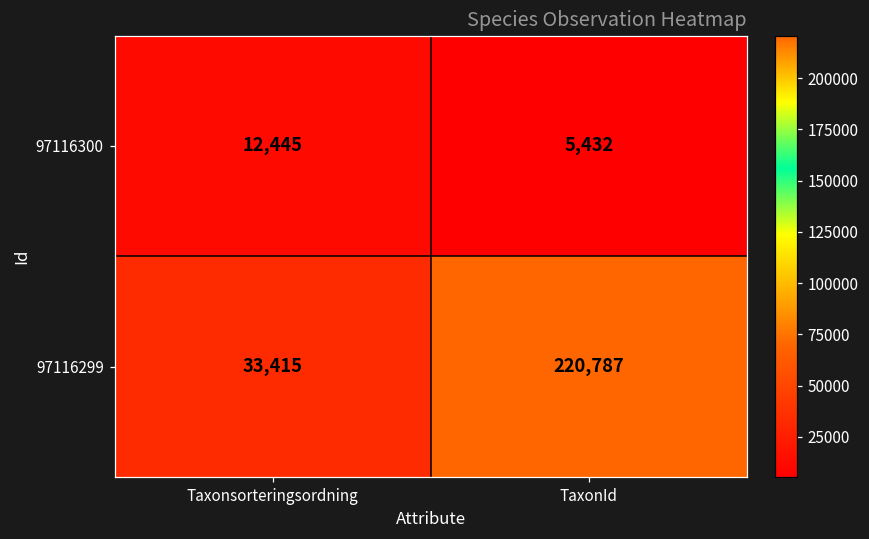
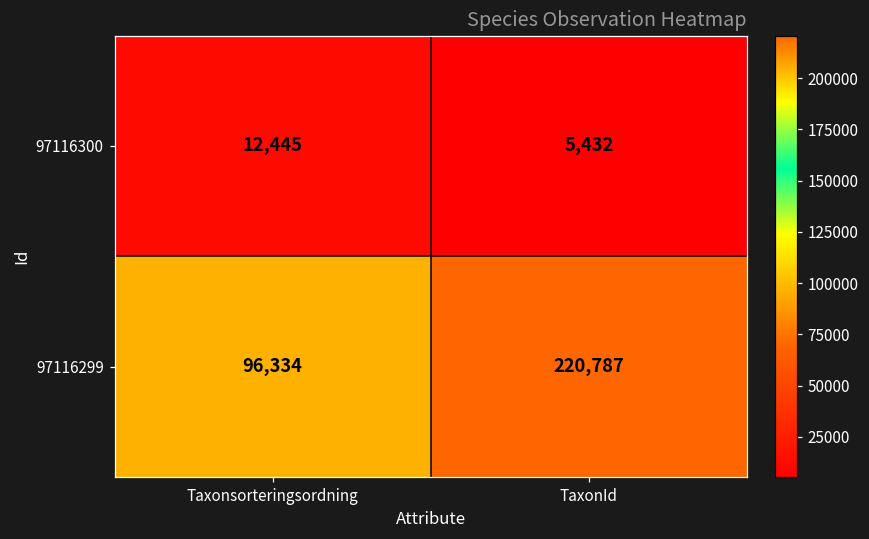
  {
    "97116300": {
      "Taxonsorteringsordning": "12,445",
      "TaxonId": "5,432"
    },
    "97116299": {
-     "Taxonsorteringsordning": "33,415",
+     "Taxonsorteringsordning": "96,334",
      "TaxonId": "220,787"
    }
  }
